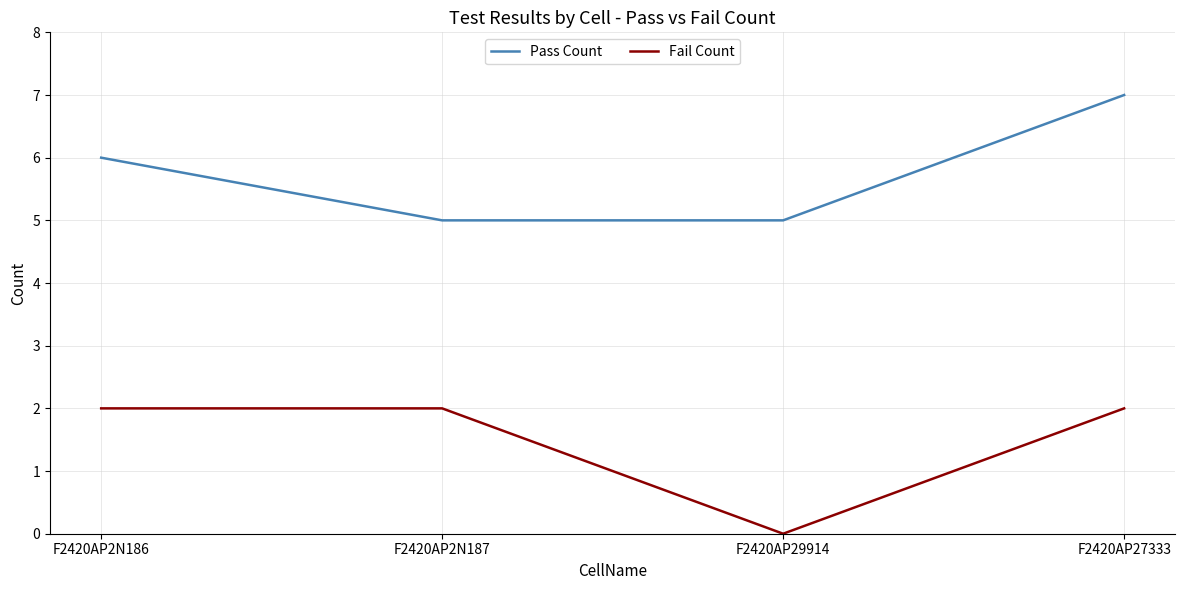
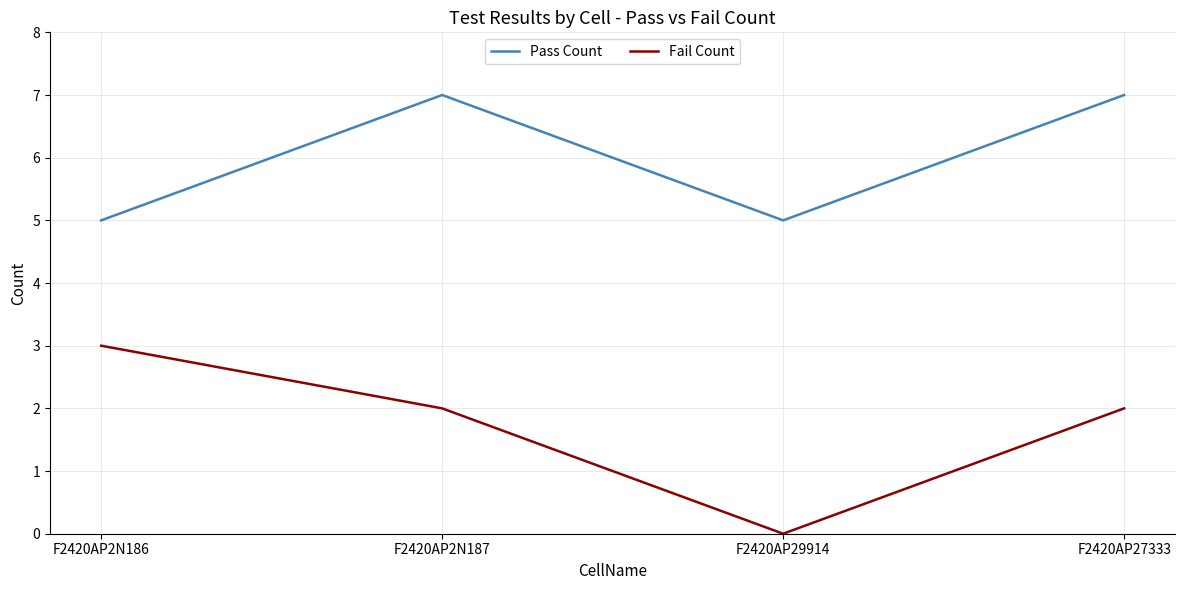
  {
    "Pass Count": {
-     "F2420AP2N186": 6,
-     "F2420AP2N187": 5,
+     "F2420AP2N186": 5,
+     "F2420AP2N187": 7,
      "F2420AP29914": 5,
      "F2420AP27333": 7
    },
    "Fail Count": {
-     "F2420AP2N186": 2,
+     "F2420AP2N186": 3,
      "F2420AP2N187": 2,
      "F2420AP29914": 0,
      "F2420AP27333": 2
    }
  }
